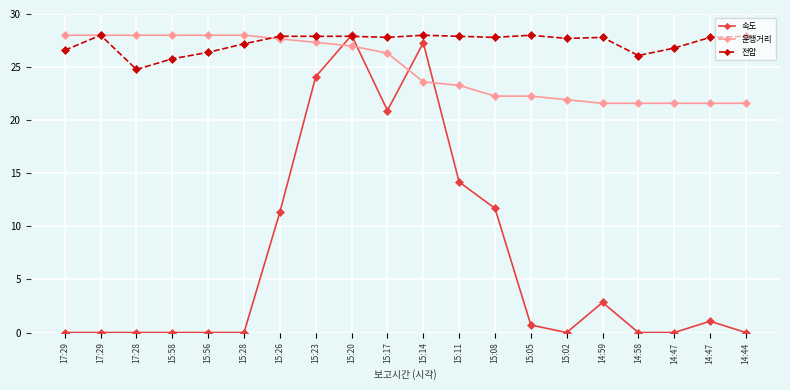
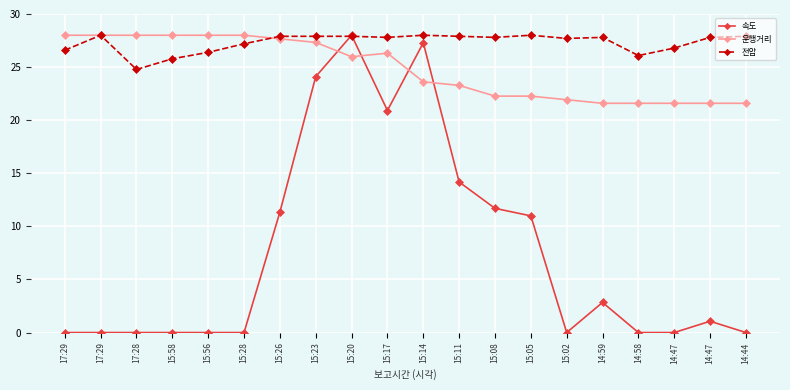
  {
    "속도": {
      "17:28": 0.0,
      "15:58": 0.0,
      "15:56": 0.0,
      "15:28": 0.0,
      "15:26": 11.3,
      "15:23": 24.1,
      "15:17": 20.9,
      "15:14": 27.3,
      "15:11": 14.2,
      "15:08": 11.7,
-     "15:05": 0.7,
+     "15:05": 11.0,
      "15:02": 0.0,
      "14:59": 2.8,
      "14:58": 0.0,
      "14:44": 0.0
    },
    "운행거리": {
      "17:28": 28.0,
      "15:58": 28.0,
      "15:56": 28.0,
      "15:28": 28.0,
      "15:23": 27.3,
-     "15:20": 27.0,
+     "15:20": 26.0,
      "15:17": 26.3,
      "15:14": 23.6,
      "15:11": 23.3,
      "15:08": 22.3,
      "15:05": 22.3,
      "15:02": 21.9,
      "14:59": 21.6,
      "14:58": 21.6,
      "14:44": 21.6
    },
    "전압": {
      "17:28": 24.8,
      "15:58": 25.8,
      "15:56": 26.4,
      "15:28": 27.2,
      "15:23": 27.9,
      "15:17": 27.8,
      "15:14": 28.0,
      "15:11": 27.9,
      "15:08": 27.8,
      "15:05": 28.0,
      "15:02": 27.7,
      "14:59": 27.8,
      "14:58": 26.1
    }
  }
